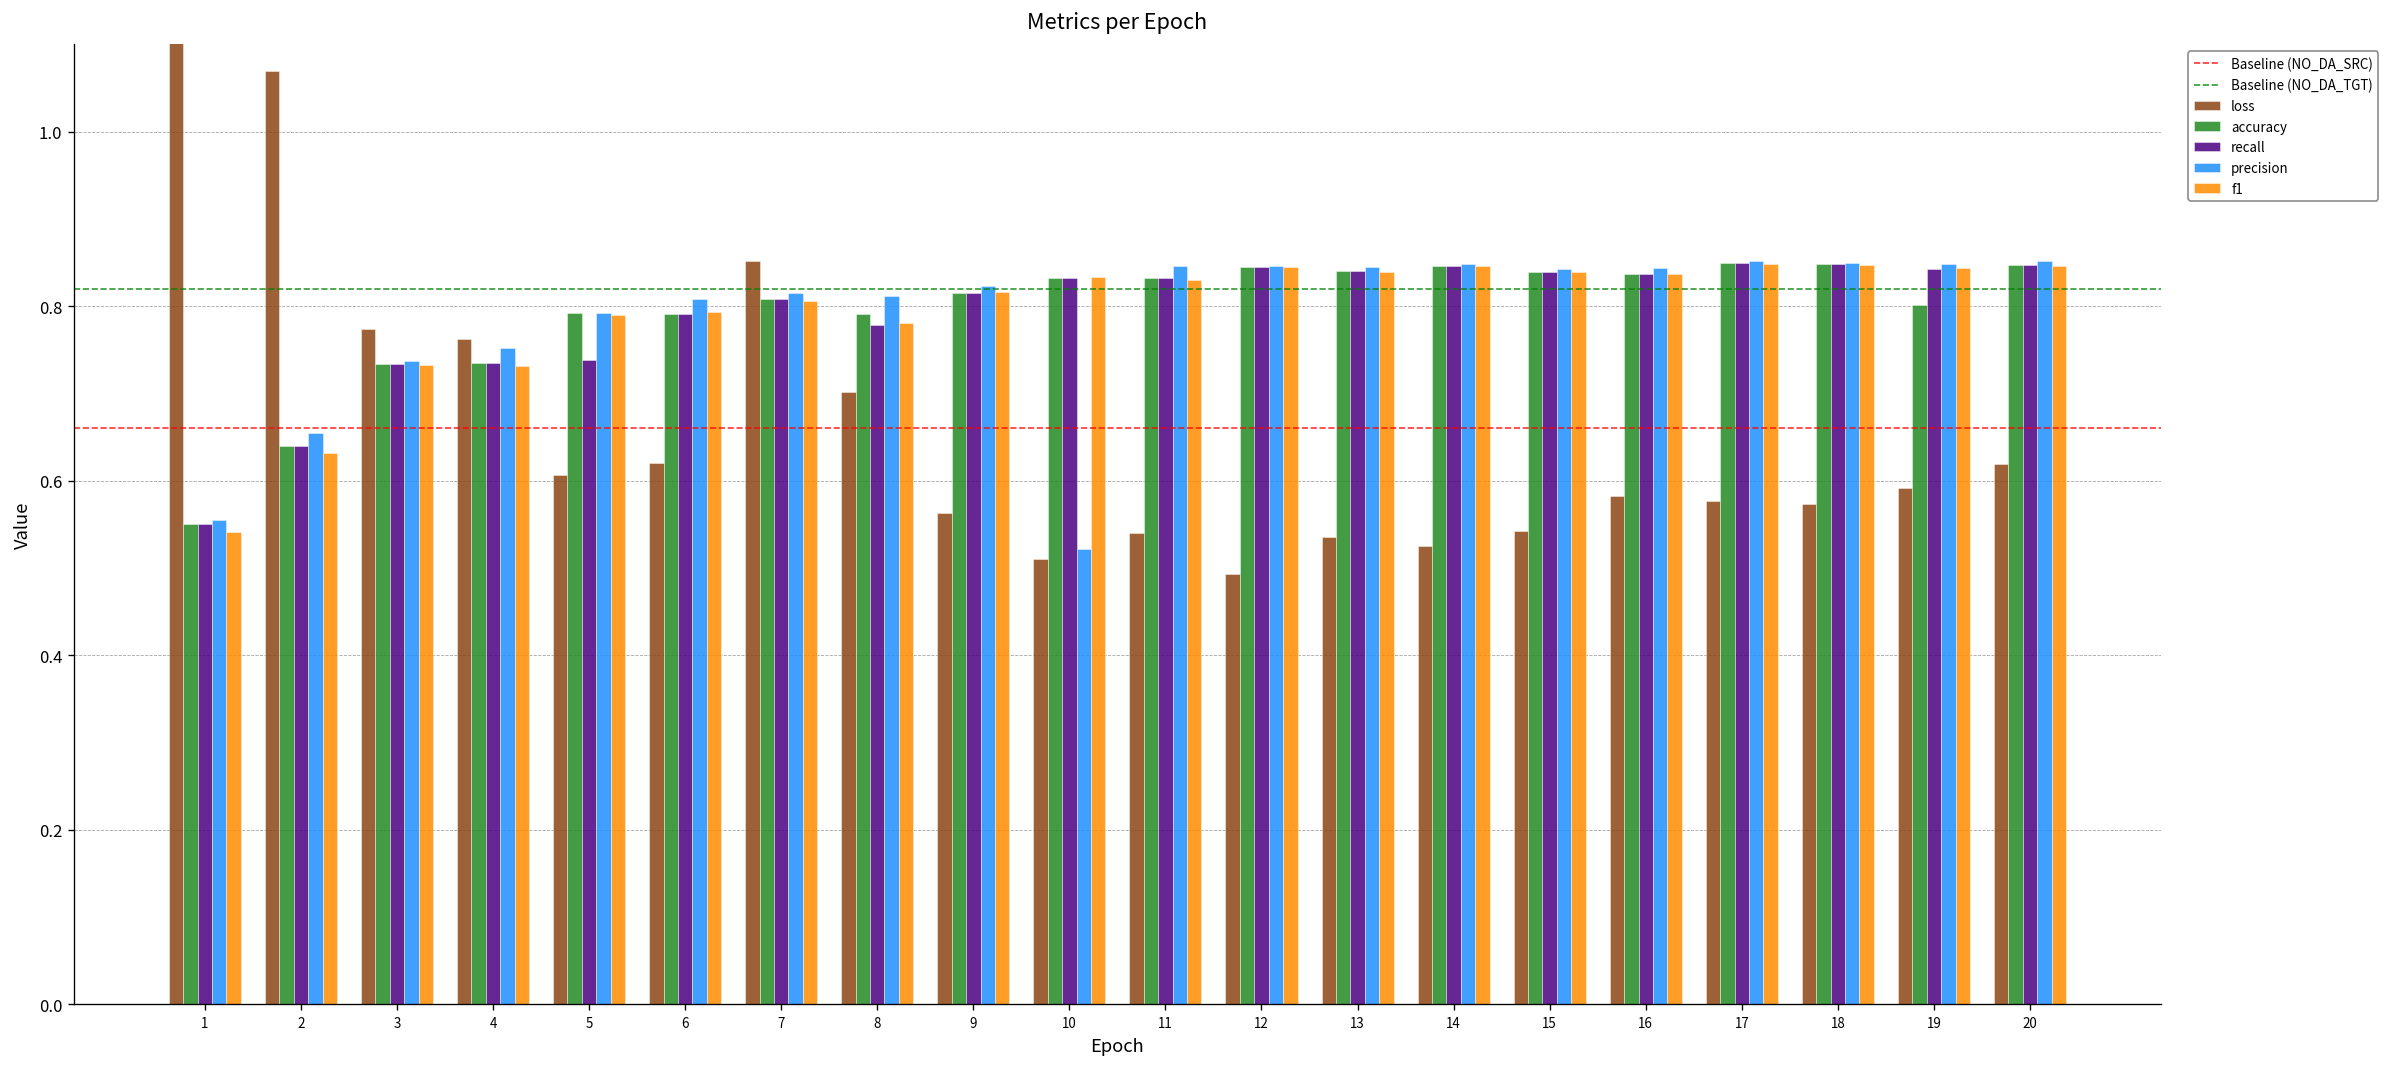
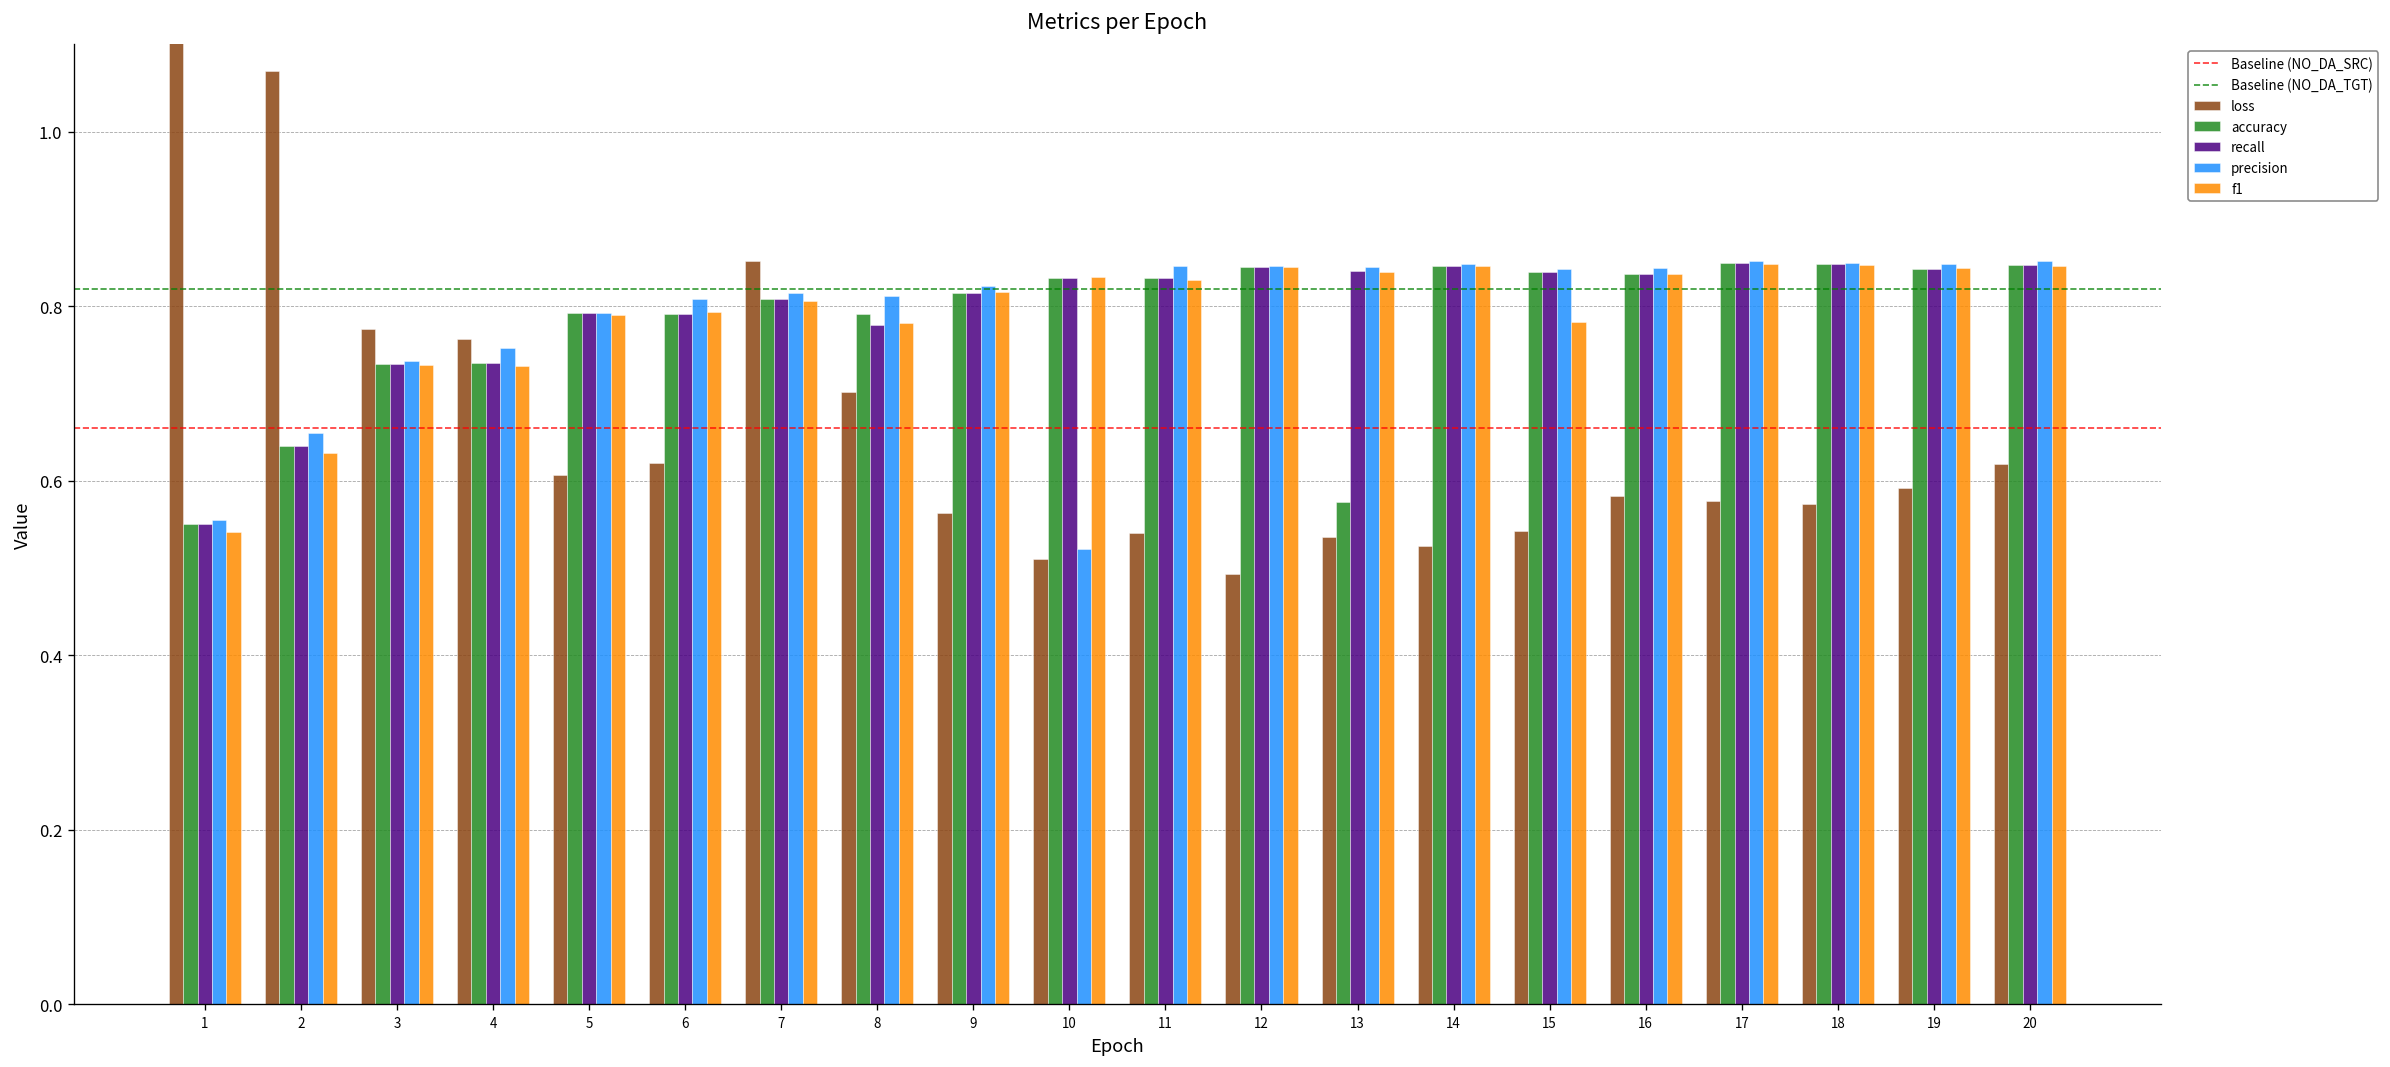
  {
    "loss": {
      "2": 1.07,
      "3": 0.77,
      "4": 0.76,
      "5": 0.61,
      "6": 0.62,
      "7": 0.85,
      "8": 0.70,
      "9": 0.56,
      "10": 0.51,
      "11": 0.54,
      "12": 0.49,
      "13": 0.54,
      "14": 0.52,
      "15": 0.54,
      "16": 0.58,
      "17": 0.58,
      "18": 0.57,
      "19": 0.59,
      "20": 0.62
    },
    "accuracy": {
      "1": 0.55,
      "2": 0.64,
      "3": 0.73,
      "4": 0.74,
      "5": 0.79,
      "6": 0.79,
      "7": 0.81,
      "8": 0.79,
      "9": 0.82,
      "10": 0.83,
      "11": 0.83,
      "12": 0.84,
-     "13": 0.84,
+     "13": 0.58,
      "14": 0.85,
      "15": 0.84,
      "16": 0.84,
      "17": 0.85,
      "18": 0.85,
-     "19": 0.80,
+     "19": 0.84,
      "20": 0.85
    },
    "recall": {
      "1": 0.55,
      "2": 0.64,
      "3": 0.73,
      "4": 0.74,
-     "5": 0.74,
+     "5": 0.79,
      "6": 0.79,
      "7": 0.81,
      "8": 0.78,
      "9": 0.82,
      "10": 0.83,
      "11": 0.83,
      "12": 0.84,
      "13": 0.84,
      "14": 0.85,
      "15": 0.84,
      "16": 0.84,
      "17": 0.85,
      "18": 0.85,
      "19": 0.84,
      "20": 0.85
    },
    "precision": {
      "1": 0.56,
      "2": 0.65,
      "3": 0.74,
      "4": 0.75,
      "5": 0.79,
      "6": 0.81,
      "7": 0.81,
      "8": 0.81,
      "9": 0.82,
      "10": 0.52,
      "11": 0.85,
      "12": 0.85,
      "13": 0.85,
      "14": 0.85,
      "15": 0.84,
      "16": 0.84,
      "17": 0.85,
      "18": 0.85,
      "19": 0.85,
      "20": 0.85
    },
    "f1": {
      "1": 0.54,
      "2": 0.63,
      "3": 0.73,
      "4": 0.73,
      "5": 0.79,
      "6": 0.79,
      "7": 0.81,
      "8": 0.78,
      "9": 0.82,
      "10": 0.83,
      "11": 0.83,
      "12": 0.85,
      "13": 0.84,
      "14": 0.85,
-     "15": 0.84,
+     "15": 0.78,
      "16": 0.84,
      "17": 0.85,
      "18": 0.85,
      "19": 0.84,
      "20": 0.85
    }
  }
